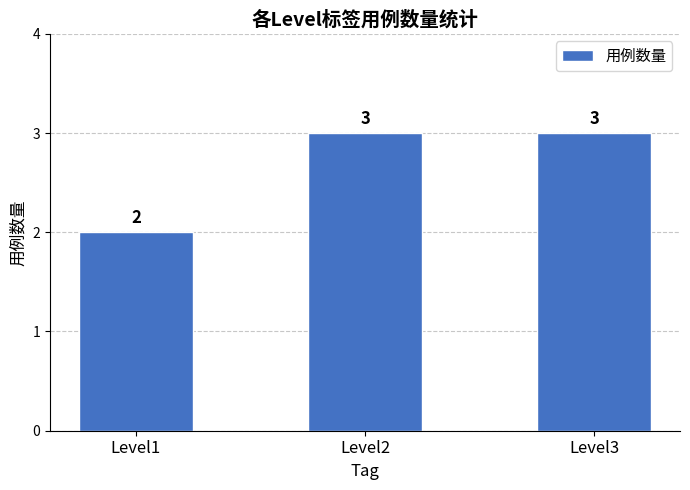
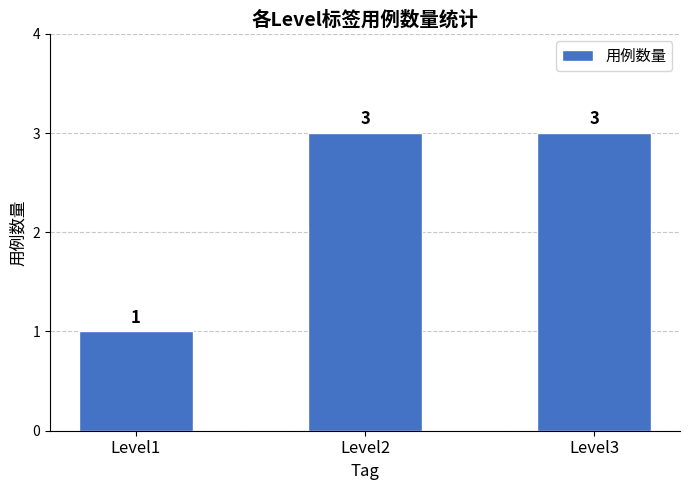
  {
-   "Level1": 2,
+   "Level1": 1,
    "Level2": 3,
    "Level3": 3
  }
